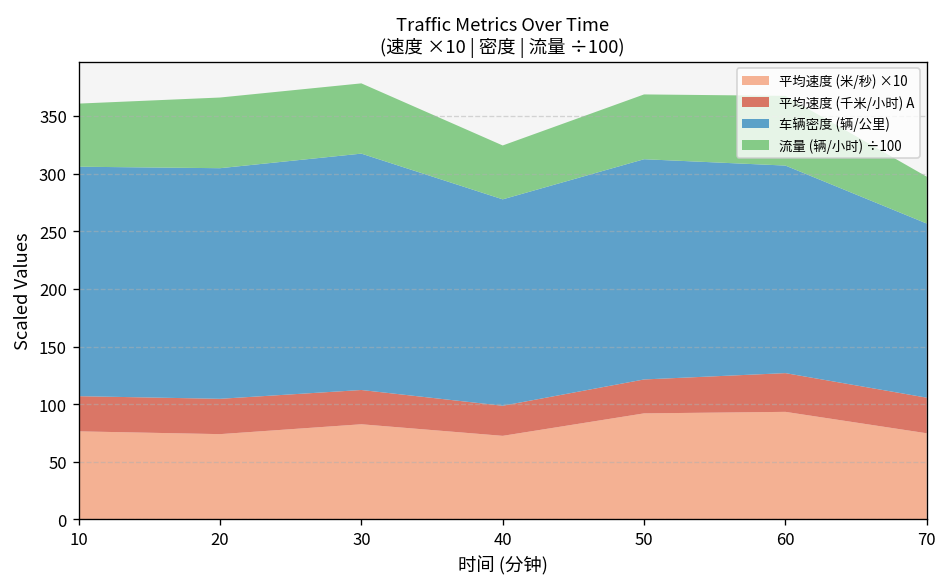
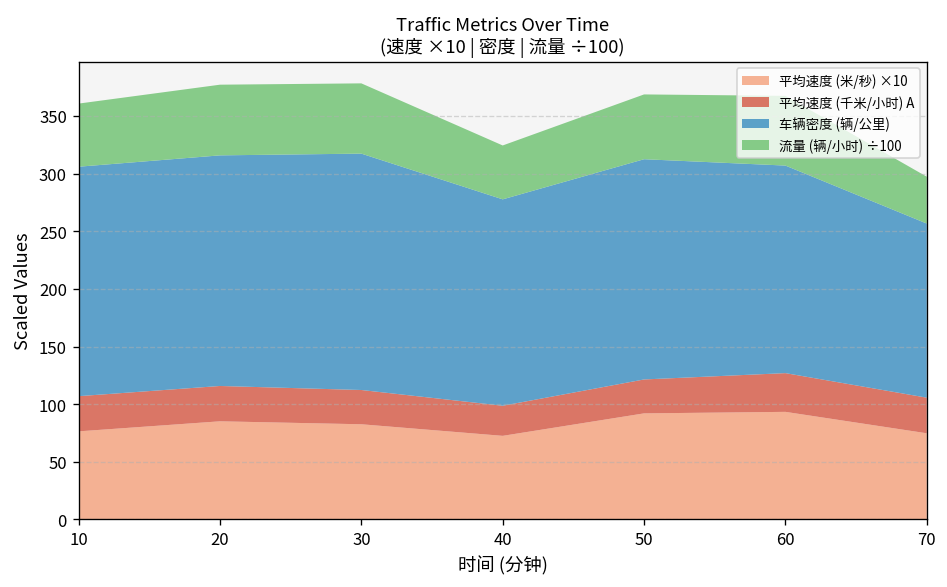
  {
    "平均速度 (米/秒) ×10": {
      "10": 80,
-     "20": 70,
+     "20": 90,
      "30": 80,
      "40": 70,
      "50": 90,
      "60": 90,
      "70": 70
    }
  }
